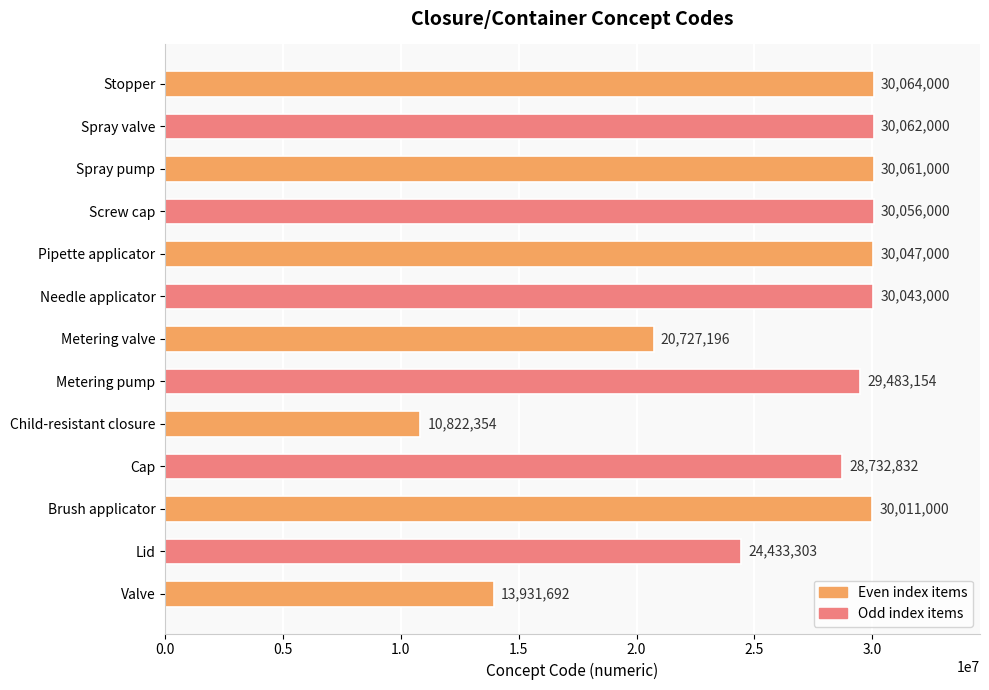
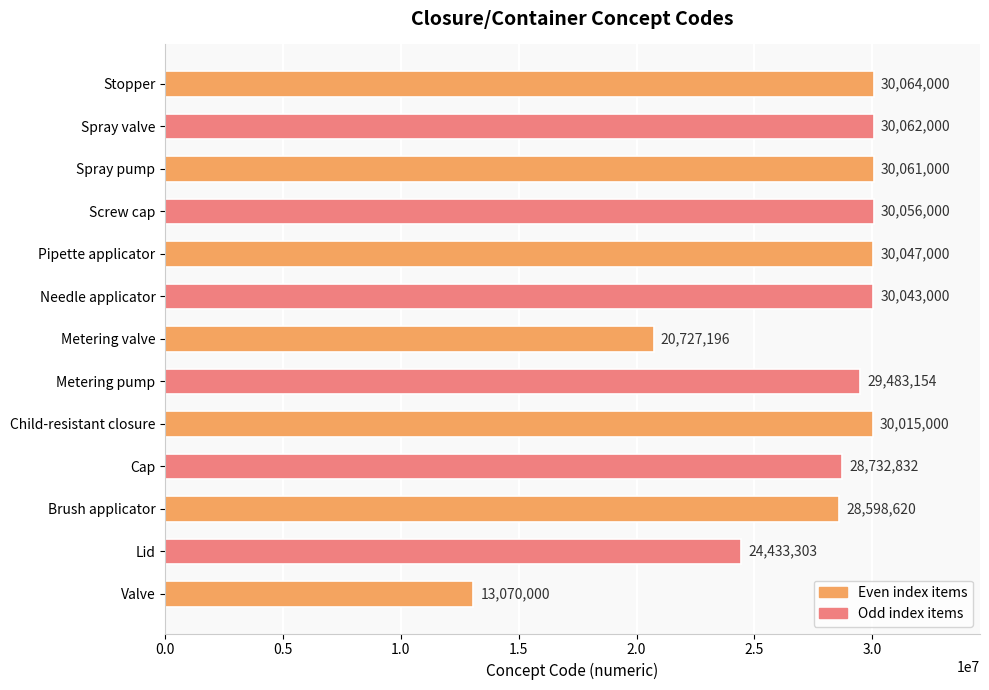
  {
    "Stopper": "30,064,000",
    "Spray valve": "30,062,000",
    "Spray pump": "30,061,000",
    "Screw cap": "30,056,000",
    "Pipette applicator": "30,047,000",
    "Needle applicator": "30,043,000",
    "Metering valve": "20,727,196",
    "Metering pump": "29,483,154",
-   "Child-resistant closure": "10,822,354",
+   "Child-resistant closure": "30,015,000",
    "Cap": "28,732,832",
-   "Brush applicator": "30,011,000",
+   "Brush applicator": "28,598,620",
    "Lid": "24,433,303",
-   "Valve": "13,931,692"
+   "Valve": "13,070,000"
  }
